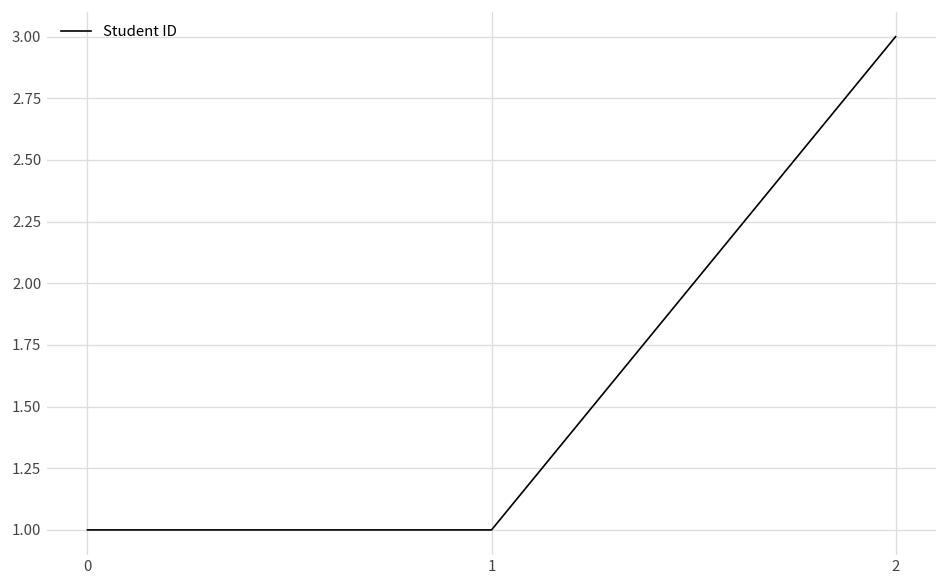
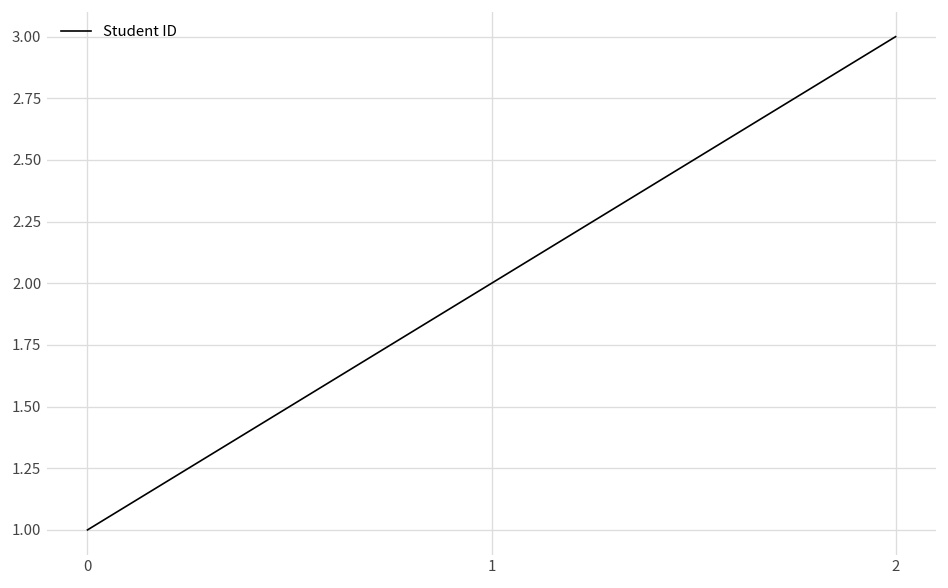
  {
    "0": 1,
-   "1": 1,
+   "1": 2,
    "2": 3
  }
